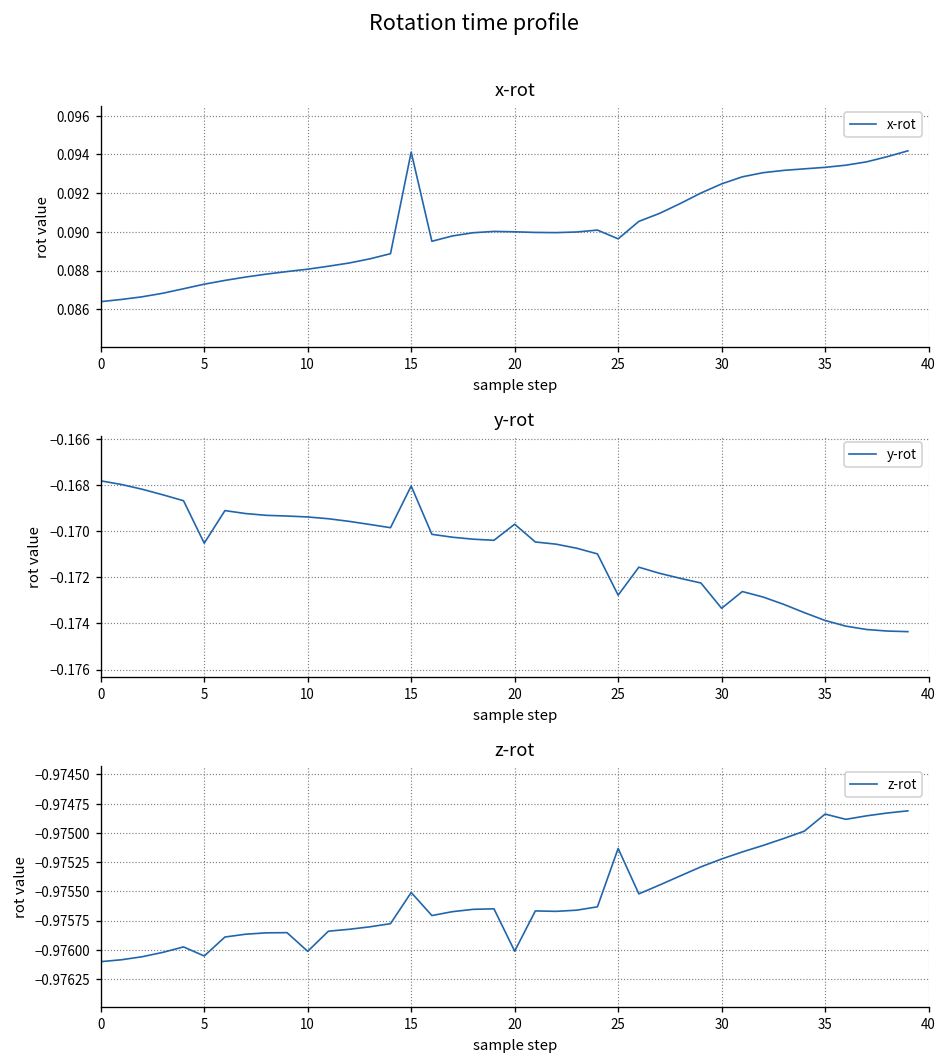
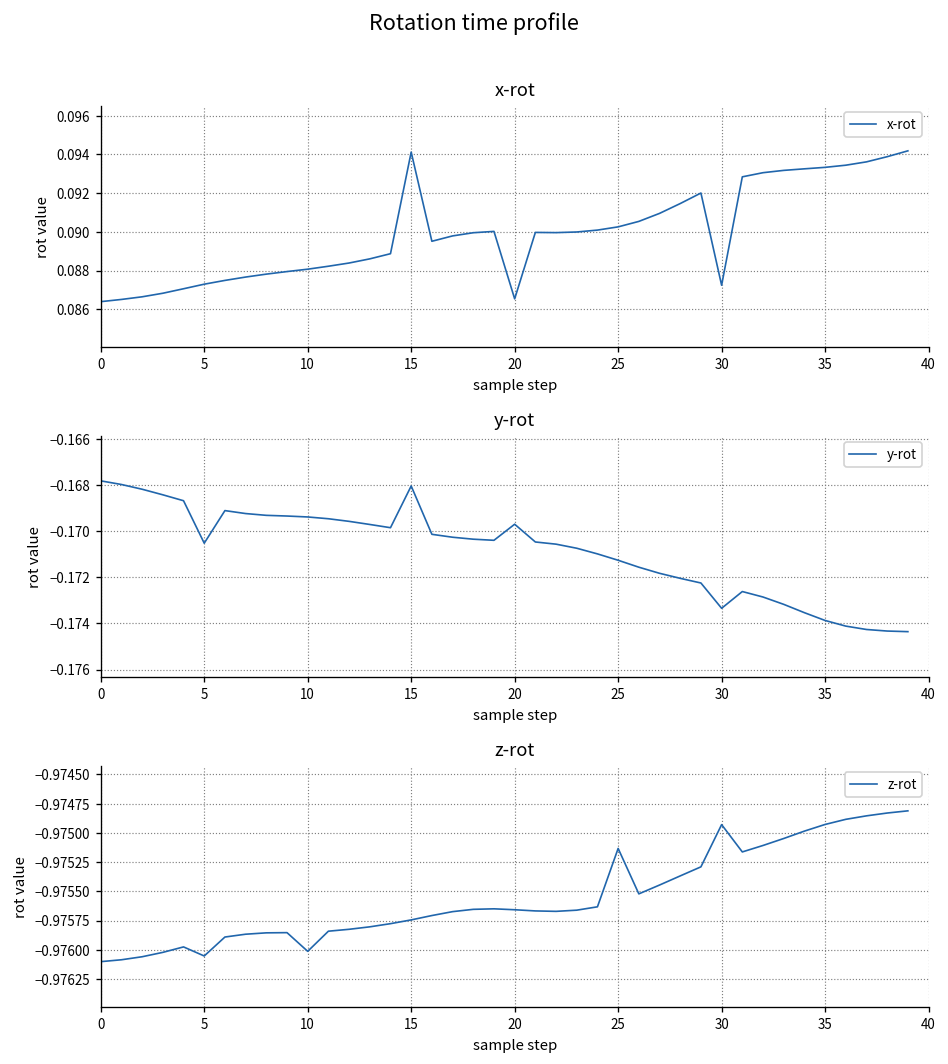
  {
    "x-rot": {
      "0": 0.0864,
      "5": 0.0873,
      "10": 0.0881,
      "15": 0.0941,
-     "20": 0.0900,
-     "25": 0.0896,
-     "30": 0.0925,
+     "20": 0.0865,
+     "25": 0.0903,
+     "30": 0.0872,
      "35": 0.0933
    },
    "y-rot": {
      "0": -0.1678,
      "5": -0.1705,
      "10": -0.1694,
      "15": -0.1680,
      "20": -0.1697,
-     "25": -0.1728,
+     "25": -0.1713,
      "30": -0.1733,
      "35": -0.1739
    },
    "z-rot": {
      "0": -0.9761,
      "5": -0.9761,
      "10": -0.9760,
-     "15": -0.9755,
-     "20": -0.9760,
+     "15": -0.9757,
+     "20": -0.9757,
      "25": -0.9751,
-     "30": -0.9752,
-     "35": -0.9748
+     "30": -0.9749,
+     "35": -0.9749
    }
  }
